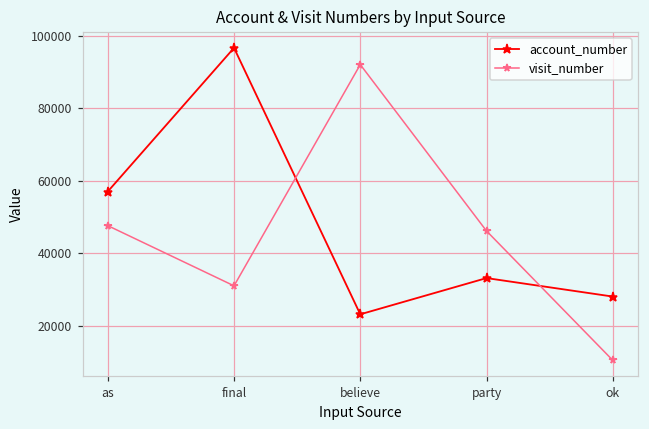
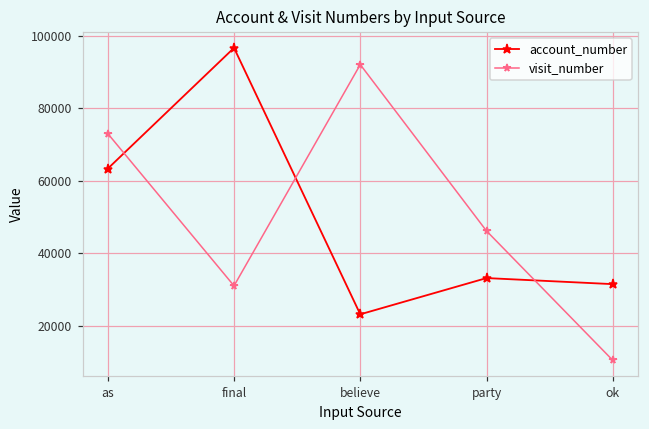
  {
    "account_number": {
-     "as": 57000,
+     "as": 63000,
      "final": 97000,
      "believe": 23000,
      "party": 33000,
-     "ok": 28000
+     "ok": 32000
    },
    "visit_number": {
-     "as": 48000,
+     "as": 73000,
      "final": 31000,
      "believe": 92000,
      "party": 46000,
      "ok": 11000
    }
  }
